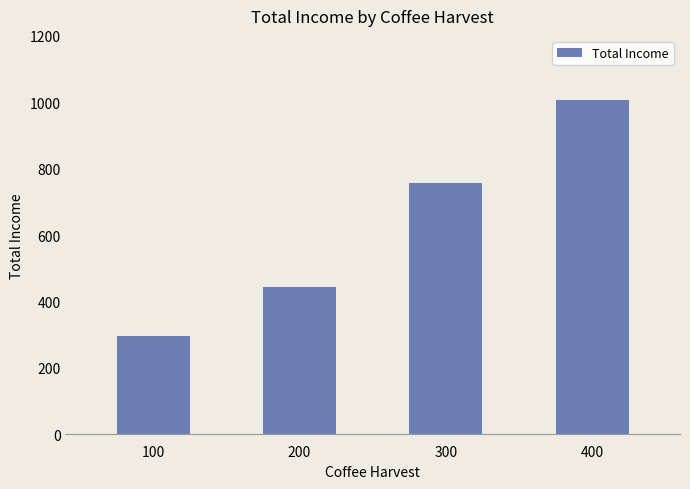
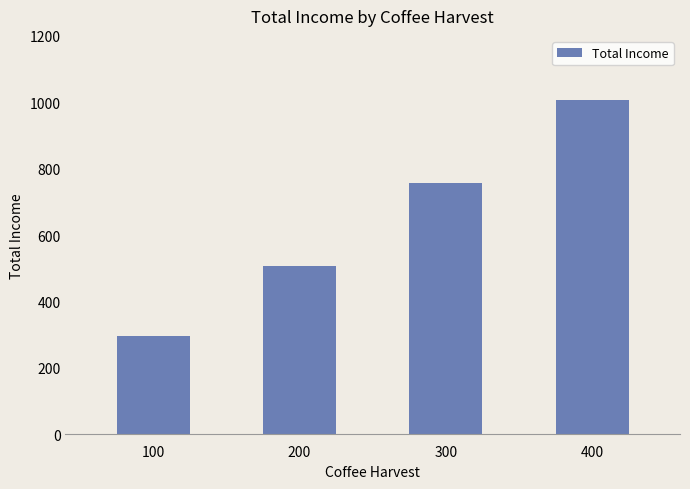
  {
    "100": 290,
-   "200": 440,
+   "200": 510,
    "300": 760,
    "400": 1010
  }
